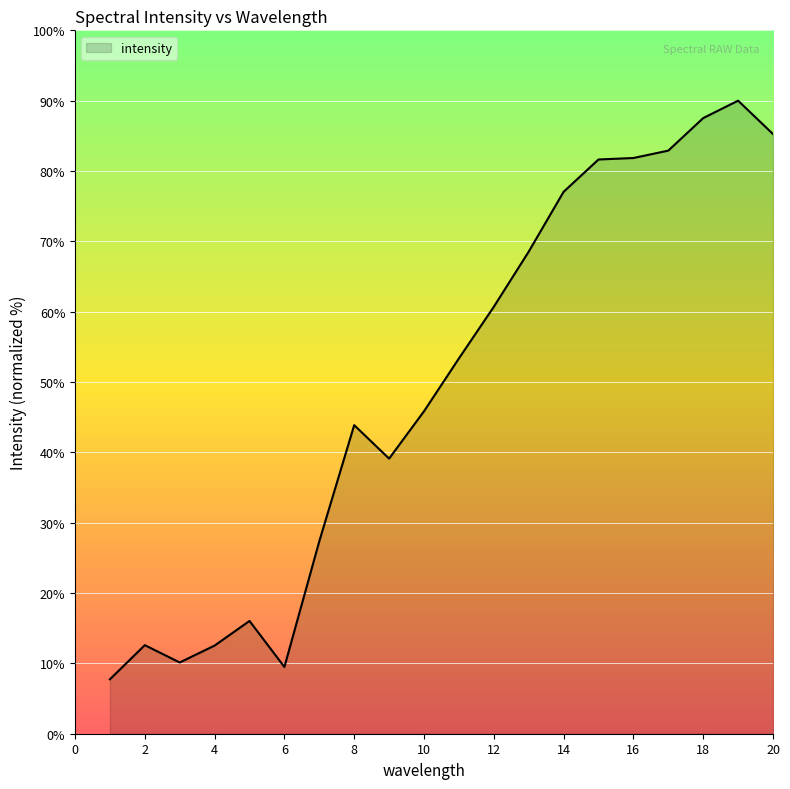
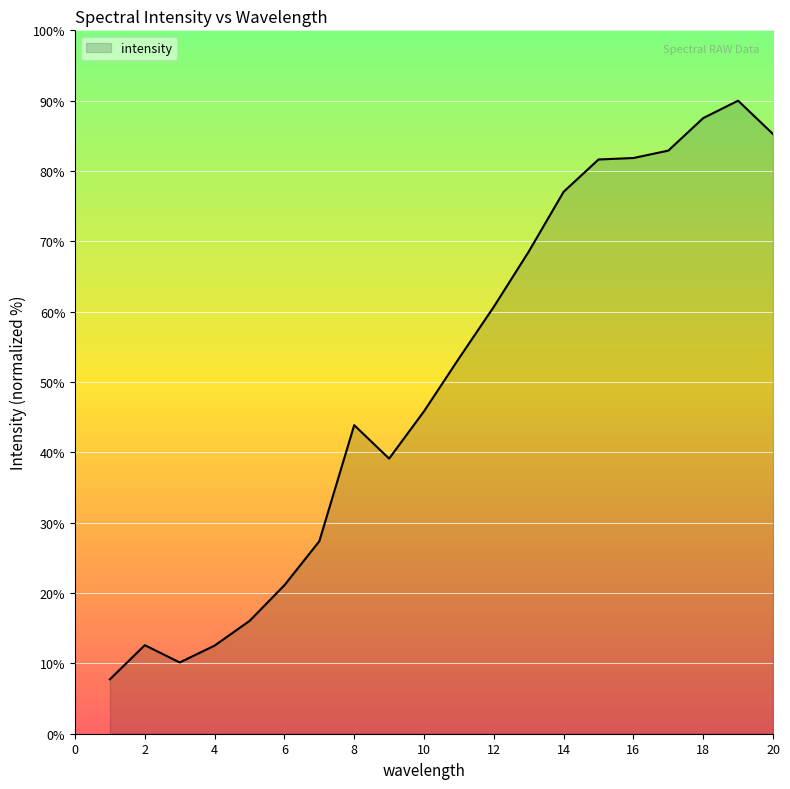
  {
    "2": "13%",
    "4": "13%",
-   "6": "9%",
+   "6": "21%",
    "8": "44%",
    "10": "46%",
    "12": "61%",
    "14": "77%",
    "16": "82%",
    "18": "88%",
    "20": "85%"
  }
